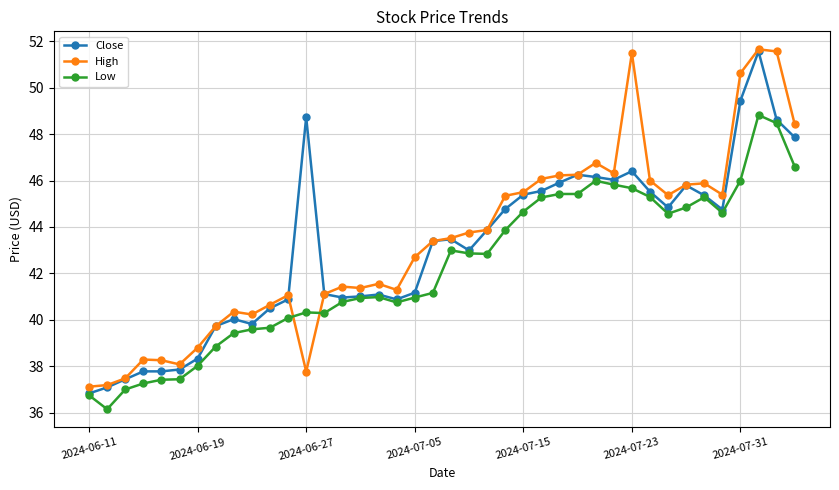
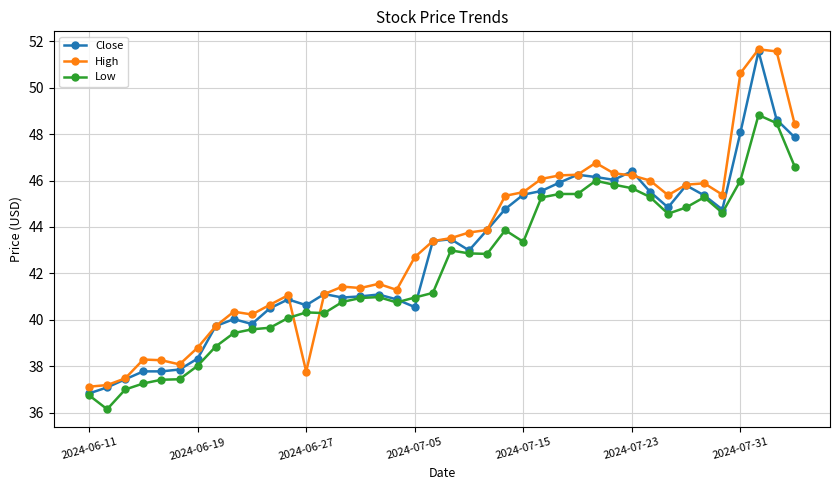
  {
    "Close": {
      "2024-06-19": 38.3,
-     "2024-06-27": 48.7,
-     "2024-07-05": 41.2,
+     "2024-06-27": 40.6,
+     "2024-07-05": 40.6,
      "2024-07-15": 45.4,
      "2024-07-23": 46.4,
-     "2024-07-31": 49.4
+     "2024-07-31": 48.1
    },
    "High": {
      "2024-06-11": 37.1,
      "2024-06-19": 38.8,
      "2024-06-27": 37.8,
      "2024-07-05": 42.7,
      "2024-07-15": 45.5,
-     "2024-07-23": 51.5,
+     "2024-07-23": 46.2,
      "2024-07-31": 50.6
    },
    "Low": {
      "2024-06-19": 38.0,
      "2024-06-27": 40.3,
      "2024-07-05": 41.0,
-     "2024-07-15": 44.7,
+     "2024-07-15": 43.4,
      "2024-07-23": 45.7,
      "2024-07-31": 46.0
    }
  }
